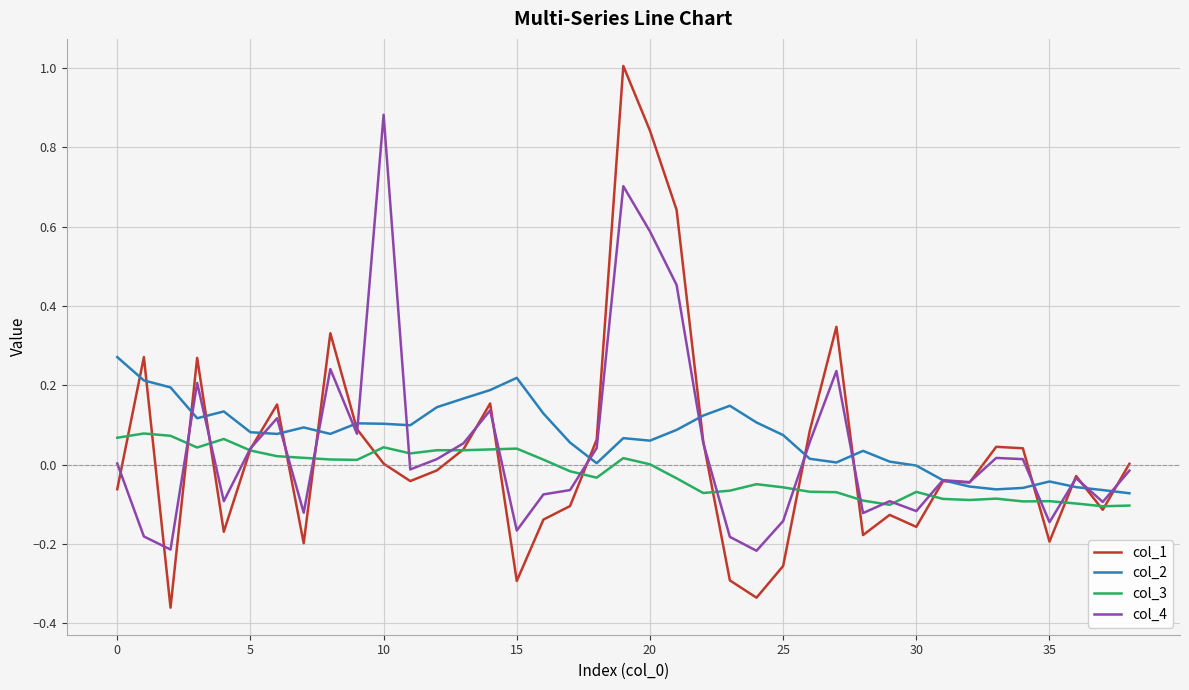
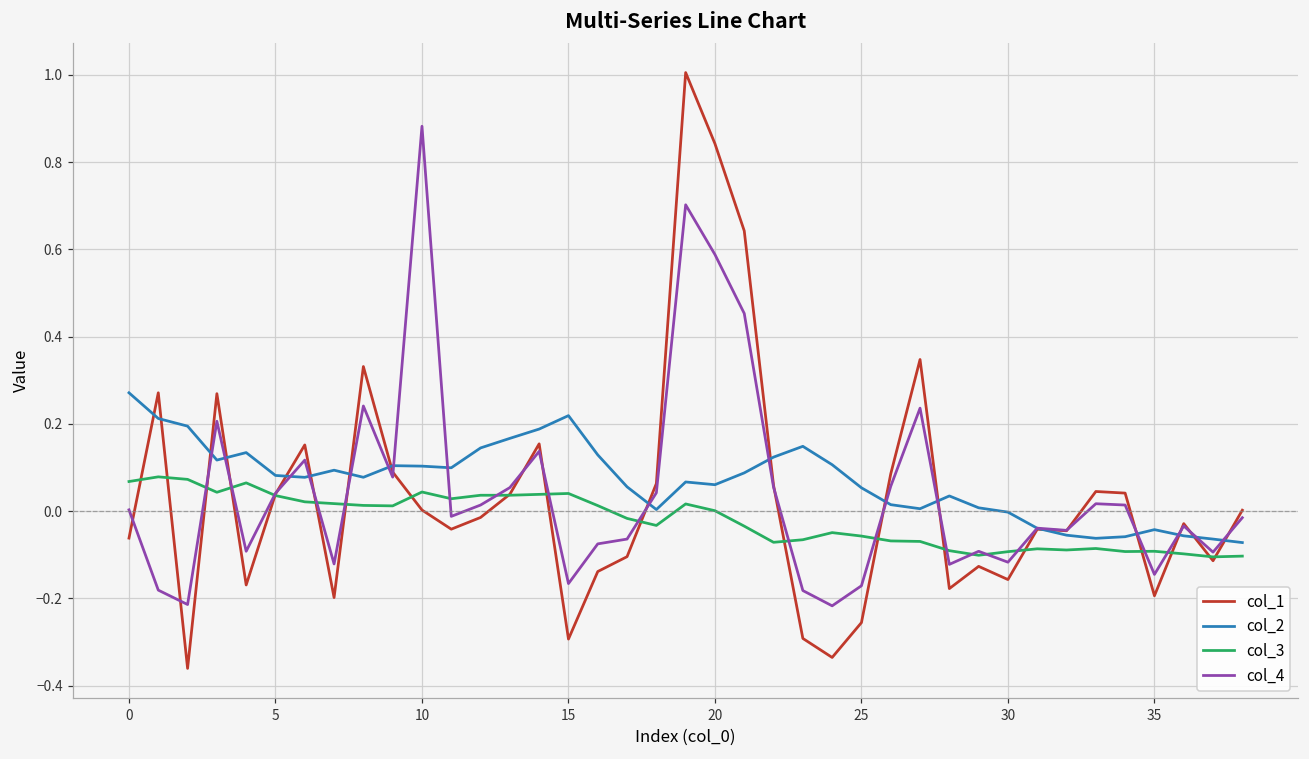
  {
    "col_1": {
      "0": -0.06,
      "10": 0.00,
      "15": -0.29,
      "20": 0.84,
      "25": -0.26,
      "30": -0.16,
      "35": -0.19
    },
    "col_2": {
      "0": 0.27,
      "5": 0.08,
      "10": 0.10,
      "15": 0.22,
      "20": 0.06,
-     "25": 0.07,
+     "25": 0.05,
      "30": 0.00,
      "35": -0.04
    },
    "col_3": {
      "0": 0.07,
      "10": 0.04,
      "15": 0.04,
      "20": 0.00,
      "25": -0.06,
-     "30": -0.07,
+     "30": -0.09,
      "35": -0.09
    },
    "col_4": {
      "0": 0.00,
      "10": 0.88,
      "15": -0.17,
      "20": 0.59,
-     "25": -0.14,
+     "25": -0.17,
      "30": -0.12,
      "35": -0.15
    }
  }
